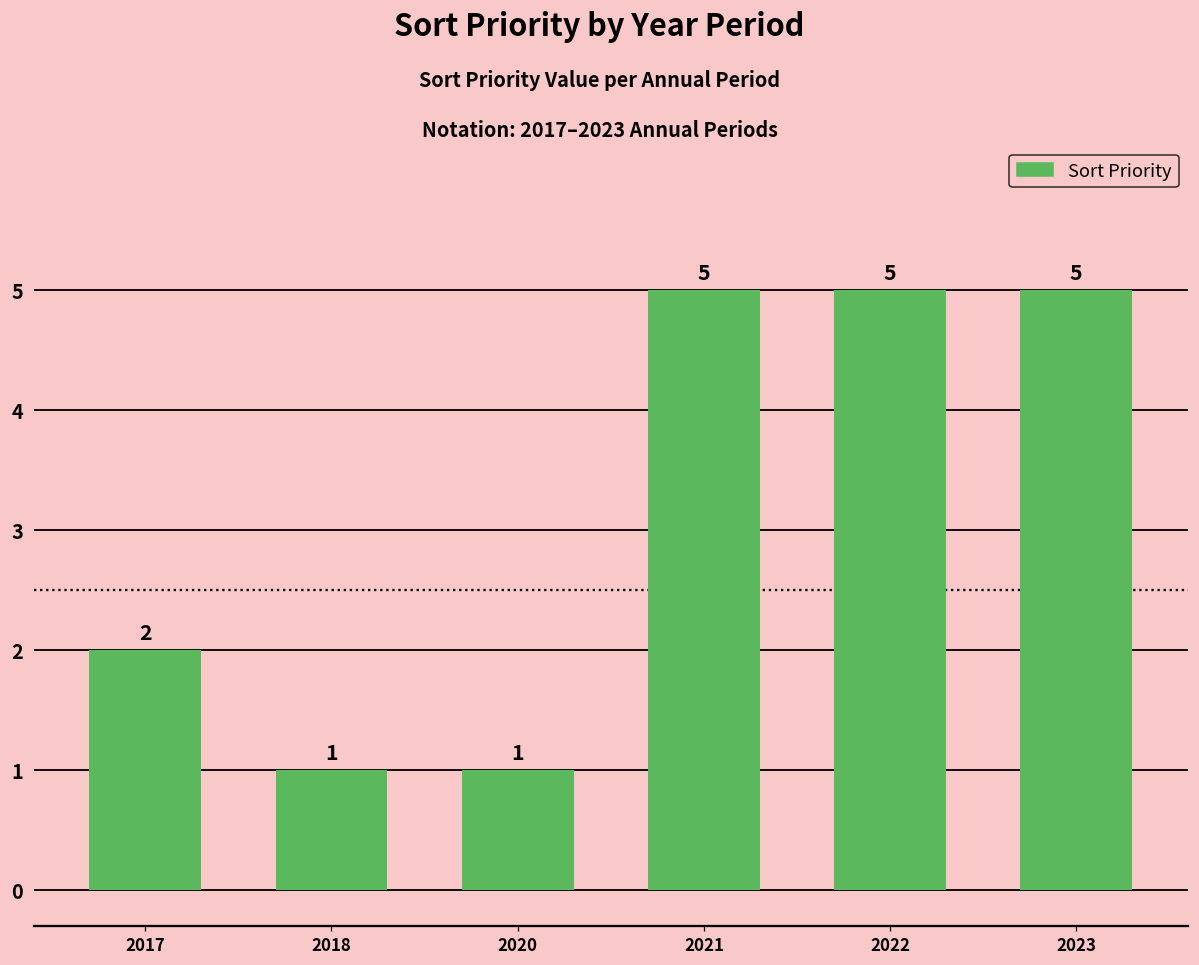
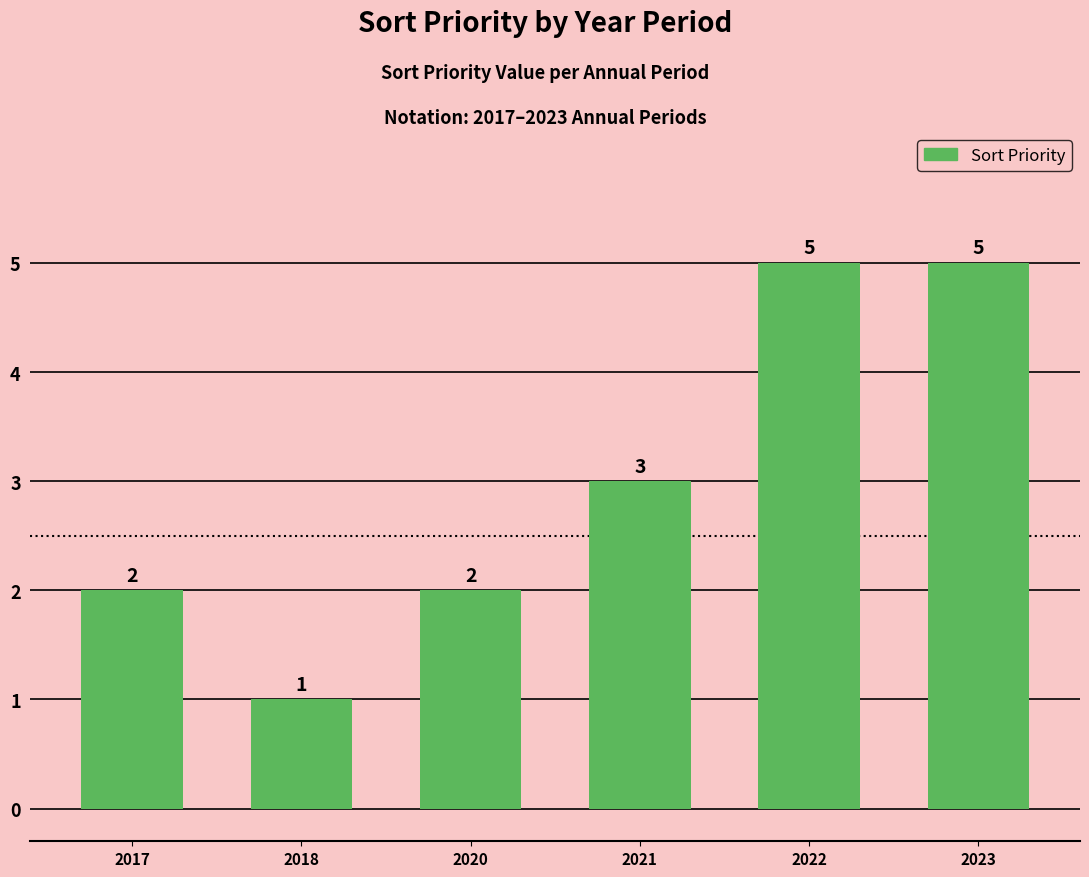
  {
    "2017": 2,
    "2018": 1,
-   "2020": 1,
-   "2021": 5,
+   "2020": 2,
+   "2021": 3,
    "2022": 5,
    "2023": 5
  }
